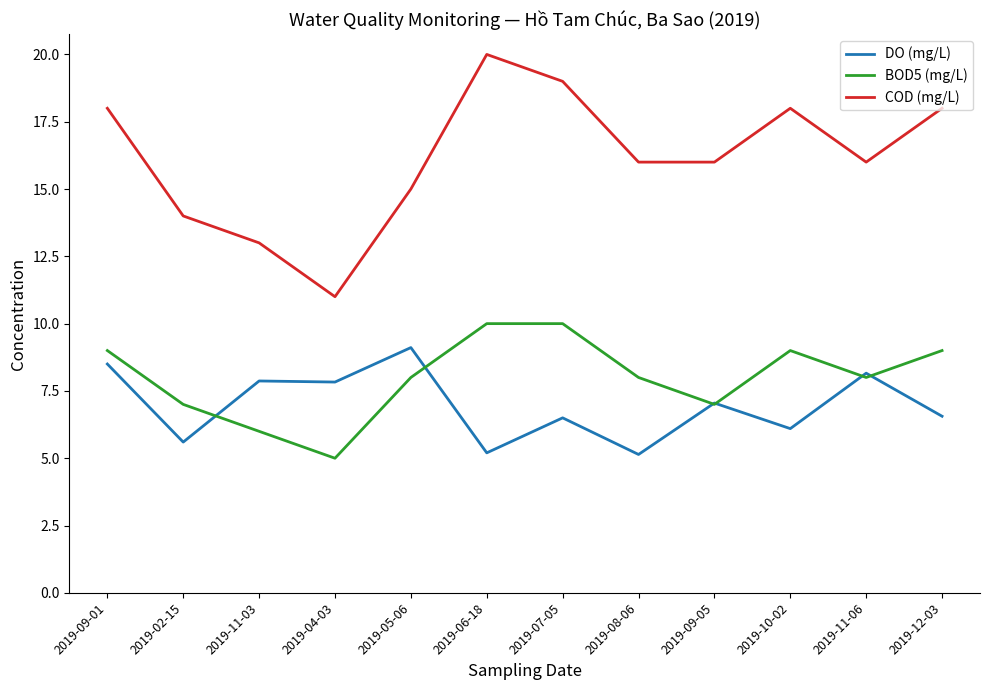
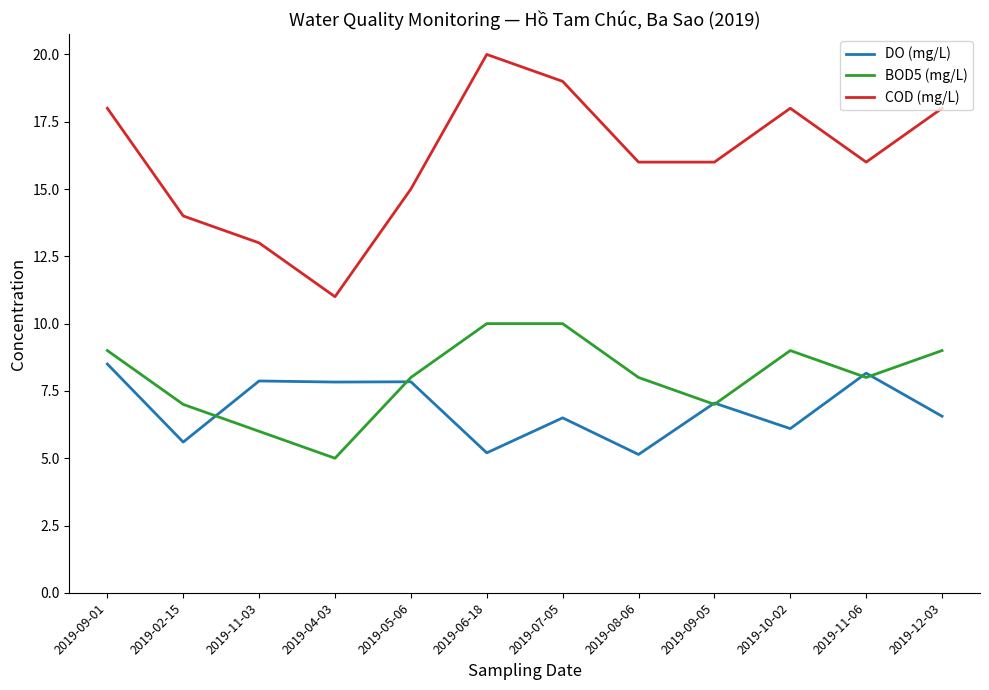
  {
    "DO (mg/L)": {
      "2019-09-01": 8.5,
      "2019-02-15": 5.6,
      "2019-11-03": 7.9,
      "2019-04-03": 7.8,
-     "2019-05-06": 9.1,
+     "2019-05-06": 7.8,
      "2019-06-18": 5.2,
      "2019-07-05": 6.5,
      "2019-08-06": 5.1,
      "2019-10-02": 6.1,
      "2019-11-06": 8.2,
      "2019-12-03": 6.6
    },
    "BOD5 (mg/L)": {
      "2019-09-01": 9.0,
      "2019-02-15": 7.0,
      "2019-11-03": 6.0,
      "2019-04-03": 5.0,
      "2019-05-06": 8.0,
      "2019-06-18": 10.0,
      "2019-07-05": 10.0,
      "2019-08-06": 8.0,
      "2019-10-02": 9.0,
      "2019-11-06": 8.0,
      "2019-12-03": 9.0
    },
    "COD (mg/L)": {
      "2019-09-01": 18.0,
      "2019-02-15": 14.0,
      "2019-11-03": 13.0,
      "2019-04-03": 11.0,
      "2019-05-06": 15.0,
      "2019-06-18": 20.0,
      "2019-07-05": 19.0,
      "2019-08-06": 16.0,
      "2019-09-05": 16.0,
      "2019-10-02": 18.0,
      "2019-11-06": 16.0
    }
  }
